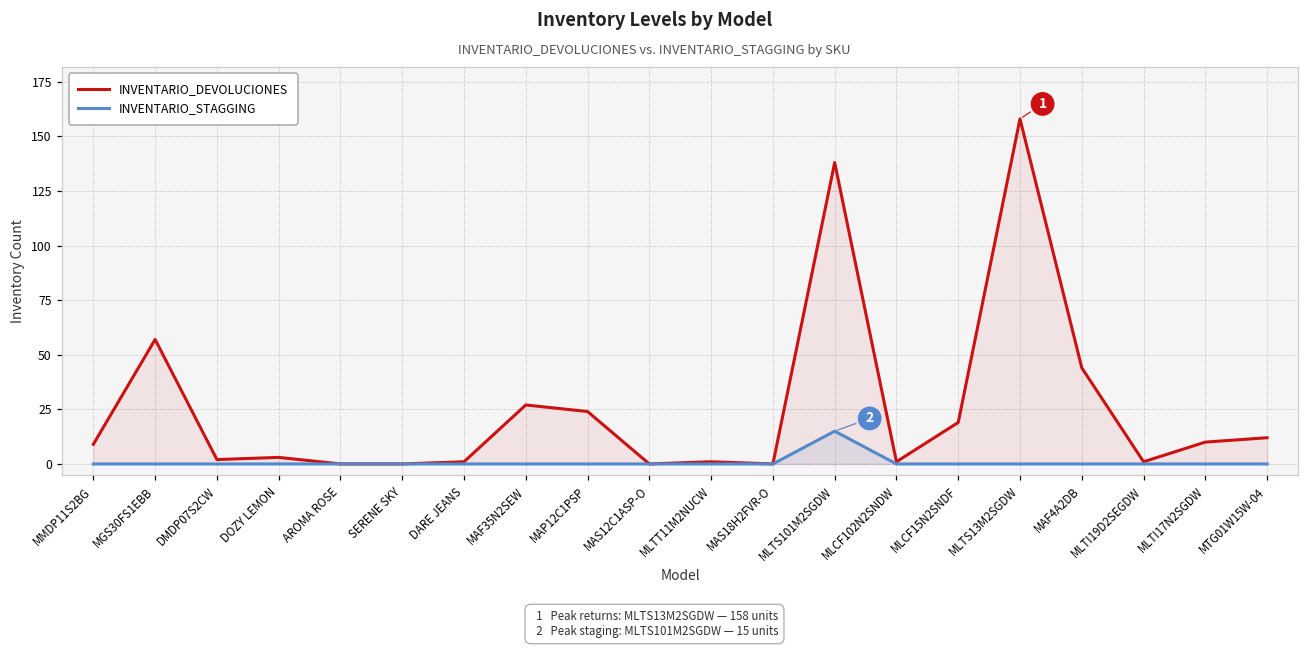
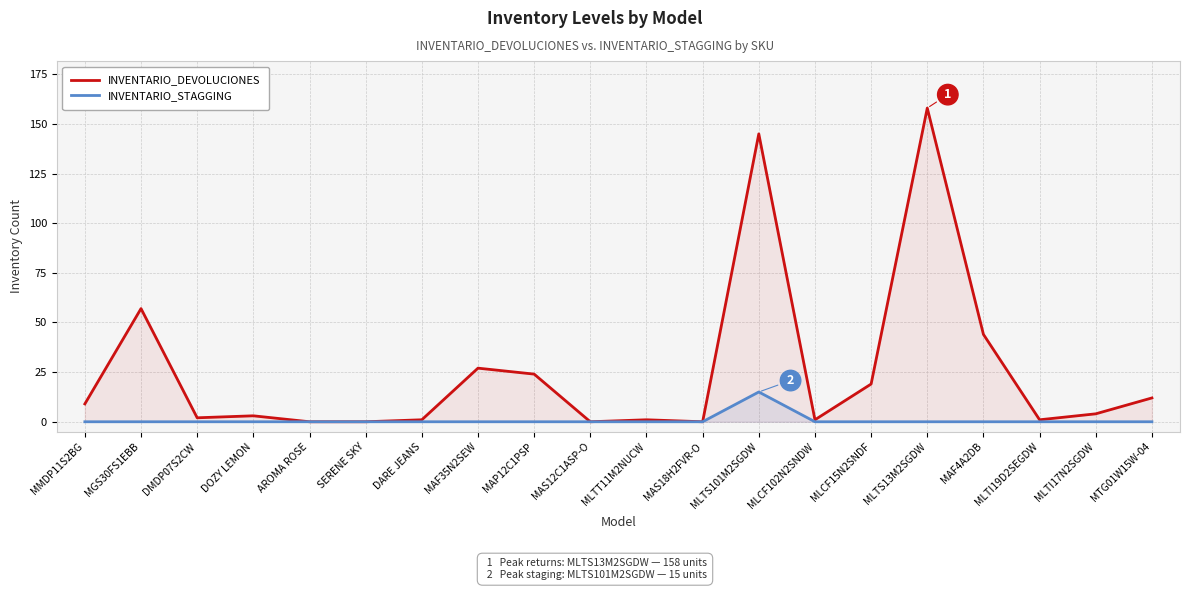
  {
    "INVENTARIO_DEVOLUCIONES": {
      "MMDP11S2BG": 9,
      "MGS30FS1EBB": 57,
      "DMDP07S2CW": 2,
      "DOZY LEMON": 3,
      "MAF35N2SEW": 27,
      "MAP12C1PSP": 24,
-     "MLTS101M2SGDW": 138,
+     "MLTS101M2SGDW": 145,
      "MLCF15N2SNDF": 19,
      "MAF4A2DB": 44,
-     "MLTI17N2SGDW": 10,
+     "MLTI17N2SGDW": 4,
      "MTG01W15W-04": 12
    },
    "INVENTARIO_STAGGING": {
      "MMDP11S2BG": 0,
      "MGS30FS1EBB": 0,
      "DMDP07S2CW": 0,
      "DOZY LEMON": 0,
      "MAF35N2SEW": 0,
      "MAP12C1PSP": 0,
      "MLTS101M2SGDW": 15,
      "MLCF15N2SNDF": 0,
      "MLTS13M2SGDW": 0,
      "MAF4A2DB": 0,
      "MLTI17N2SGDW": 0,
      "MTG01W15W-04": 0
    }
  }
